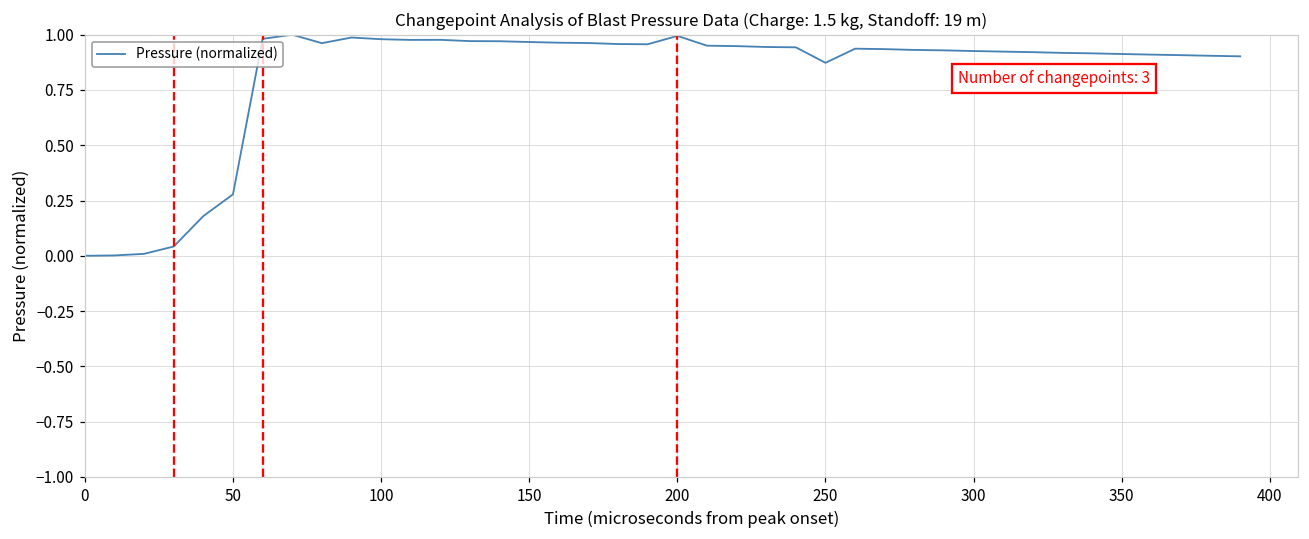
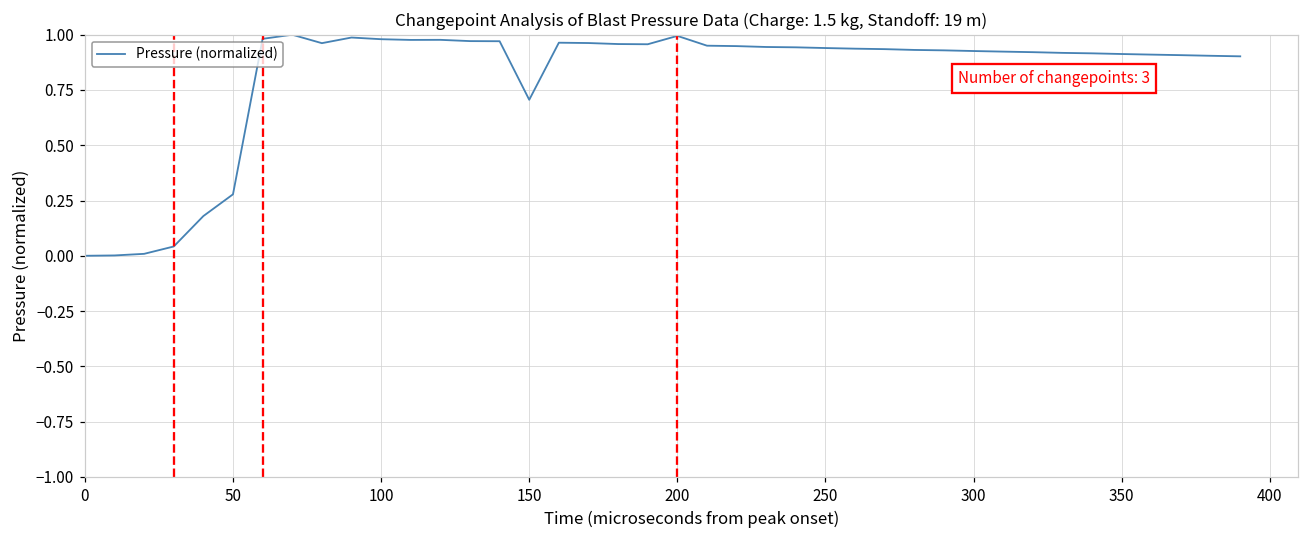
  {
    "0": 0.00,
    "50": 0.28,
    "100": 0.98,
-   "150": 0.97,
+   "150": 0.71,
    "200": 0.99,
-   "250": 0.87,
+   "250": 0.94,
    "300": 0.93
  }
